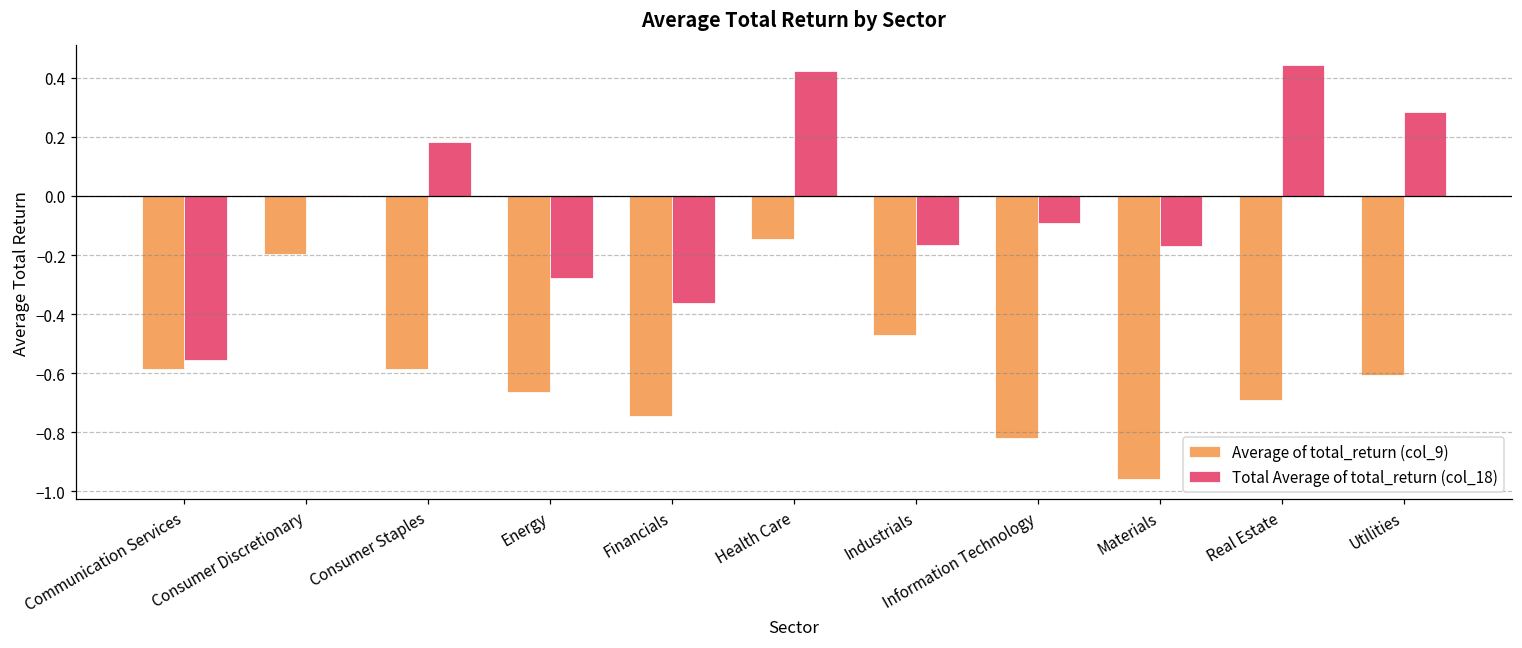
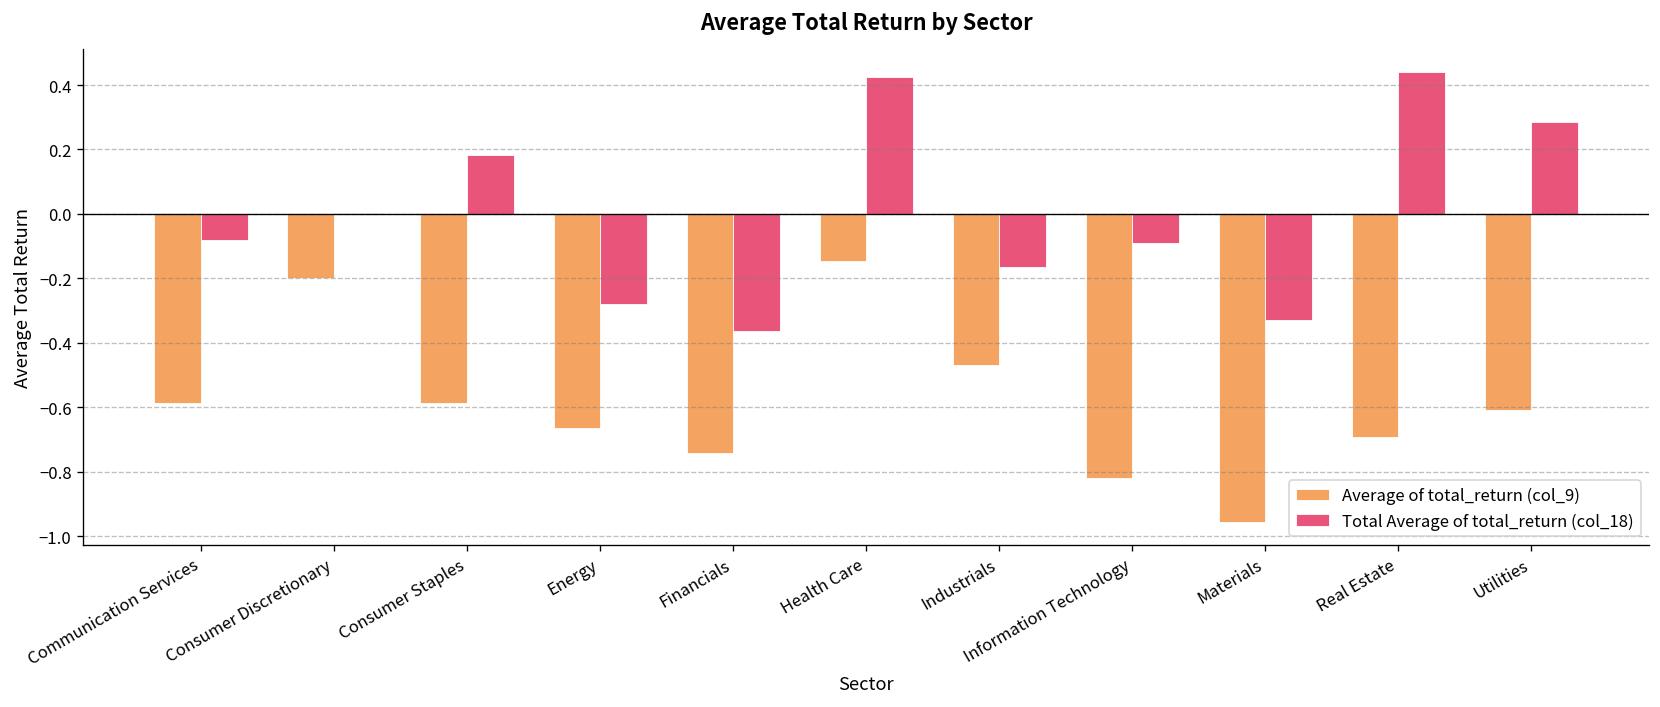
  {
    "Average of total_return (col_9)": {
      "Communication Services": -0.59,
      "Consumer Discretionary": -0.20,
      "Consumer Staples": -0.59,
      "Energy": -0.67,
      "Financials": -0.74,
      "Health Care": -0.15,
      "Industrials": -0.47,
      "Information Technology": -0.82,
      "Materials": -0.96,
      "Real Estate": -0.69,
      "Utilities": -0.61
    },
    "Total Average of total_return (col_18)": {
-     "Communication Services": -0.56,
+     "Communication Services": -0.08,
      "Consumer Staples": 0.18,
      "Energy": -0.28,
      "Financials": -0.36,
      "Health Care": 0.42,
      "Industrials": -0.17,
      "Information Technology": -0.09,
-     "Materials": -0.17,
+     "Materials": -0.33,
      "Real Estate": 0.44,
      "Utilities": 0.29
    }
  }
